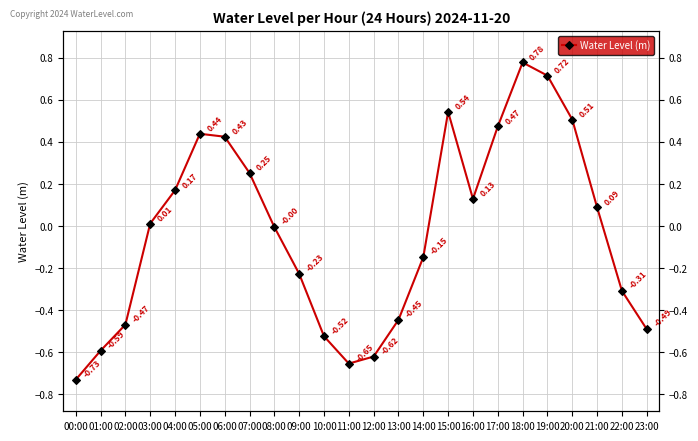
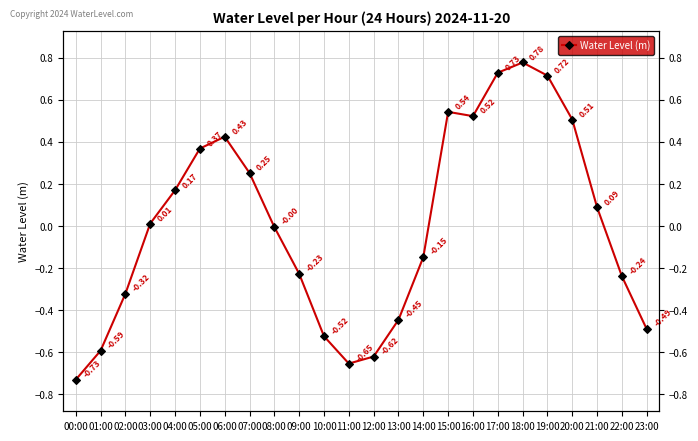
  {
    "00:00": -0.73,
    "01:00": -0.59,
-   "02:00": -0.47,
+   "02:00": -0.32,
    "03:00": 0.01,
    "04:00": 0.17,
-   "05:00": 0.44,
+   "05:00": 0.37,
    "06:00": 0.43,
    "07:00": 0.25,
    "08:00": -0.00,
    "09:00": -0.23,
    "10:00": -0.52,
    "12:00": -0.62,
    "13:00": -0.45,
    "14:00": -0.15,
    "15:00": 0.54,
-   "16:00": 0.13,
-   "17:00": 0.47,
+   "16:00": 0.52,
+   "17:00": 0.73,
    "18:00": 0.78,
    "19:00": 0.72,
    "20:00": 0.51,
    "21:00": 0.09,
-   "22:00": -0.31,
+   "22:00": -0.24,
    "23:00": -0.49
  }
